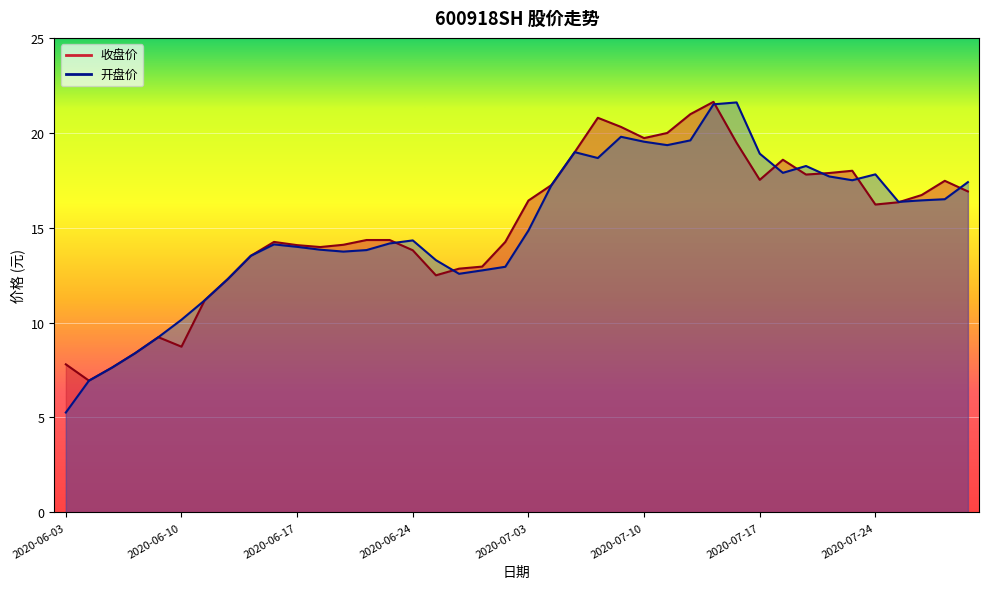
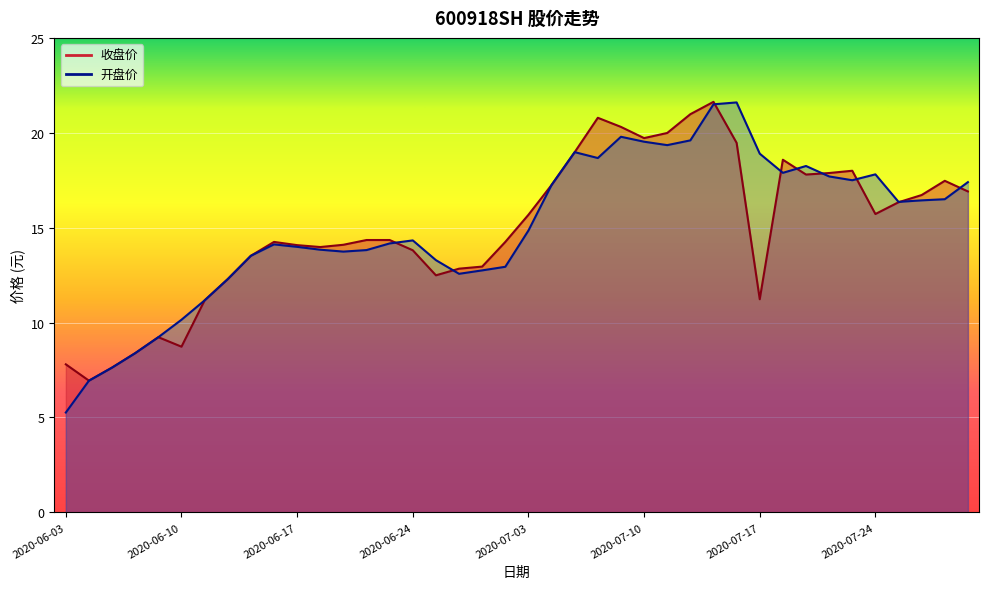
  {
    "收盘价": {
      "2020-06-03": 7.8,
      "2020-06-10": 8.7,
      "2020-06-24": 13.8,
-     "2020-07-03": 16.4,
+     "2020-07-03": 15.7,
      "2020-07-10": 19.7,
-     "2020-07-17": 17.5,
-     "2020-07-24": 16.2
+     "2020-07-17": 11.2,
+     "2020-07-24": 15.7
    }
  }
